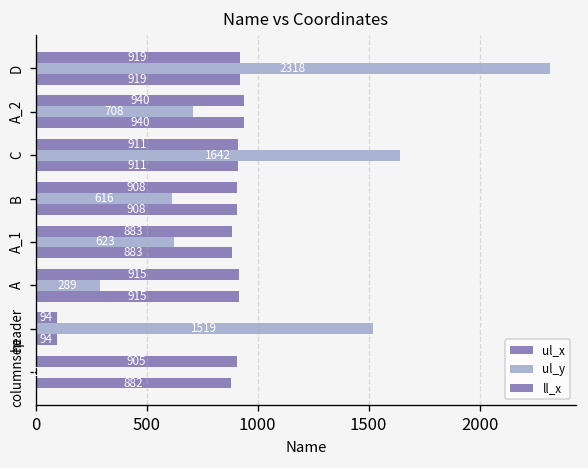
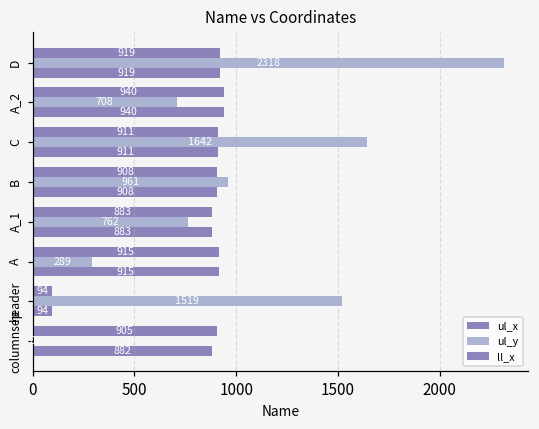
  {
    "ul_y": {
      "D": 2318,
      "A_2": 708,
      "C": 1642,
-     "B": 616,
-     "A_1": 623,
+     "B": 961,
+     "A_1": 762,
      "A": 289,
      "header": 1519
    }
  }
